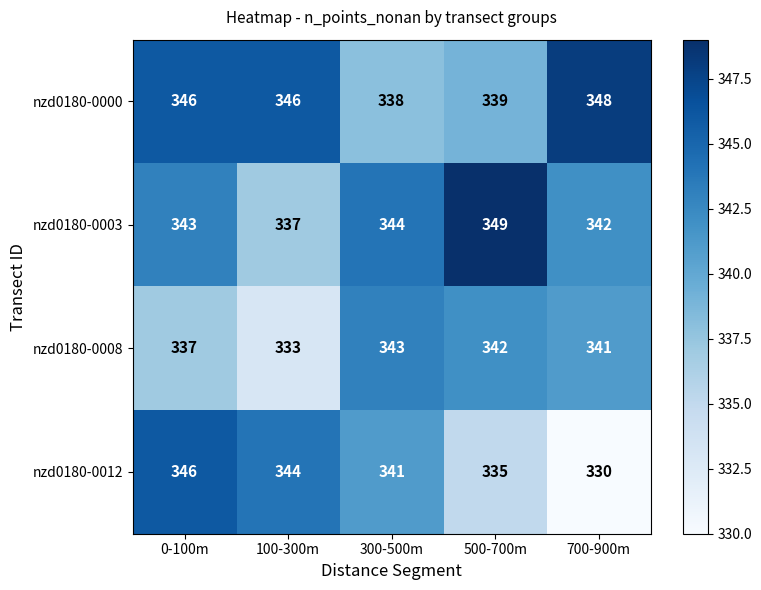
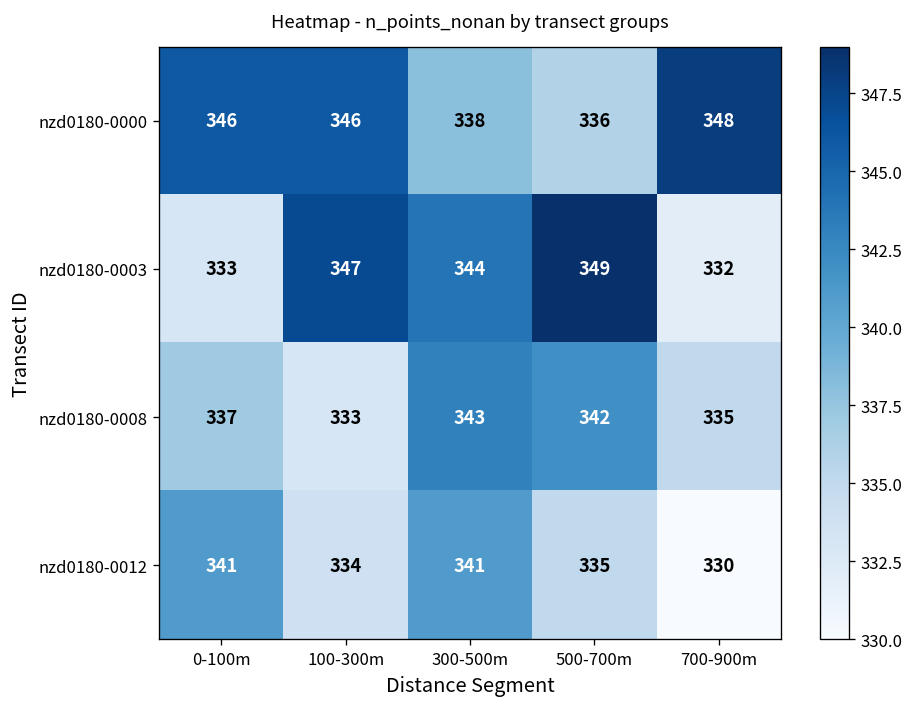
  {
    "nzd0180-0000": {
      "0-100m": 346,
      "100-300m": 346,
      "300-500m": 338,
-     "500-700m": 339,
+     "500-700m": 336,
      "700-900m": 348
    },
    "nzd0180-0003": {
-     "0-100m": 343,
-     "100-300m": 337,
+     "0-100m": 333,
+     "100-300m": 347,
      "300-500m": 344,
      "500-700m": 349,
-     "700-900m": 342
+     "700-900m": 332
    },
    "nzd0180-0008": {
      "0-100m": 337,
      "100-300m": 333,
      "300-500m": 343,
      "500-700m": 342,
-     "700-900m": 341
+     "700-900m": 335
    },
    "nzd0180-0012": {
-     "0-100m": 346,
-     "100-300m": 344,
+     "0-100m": 341,
+     "100-300m": 334,
      "300-500m": 341,
      "500-700m": 335,
      "700-900m": 330
    }
  }
